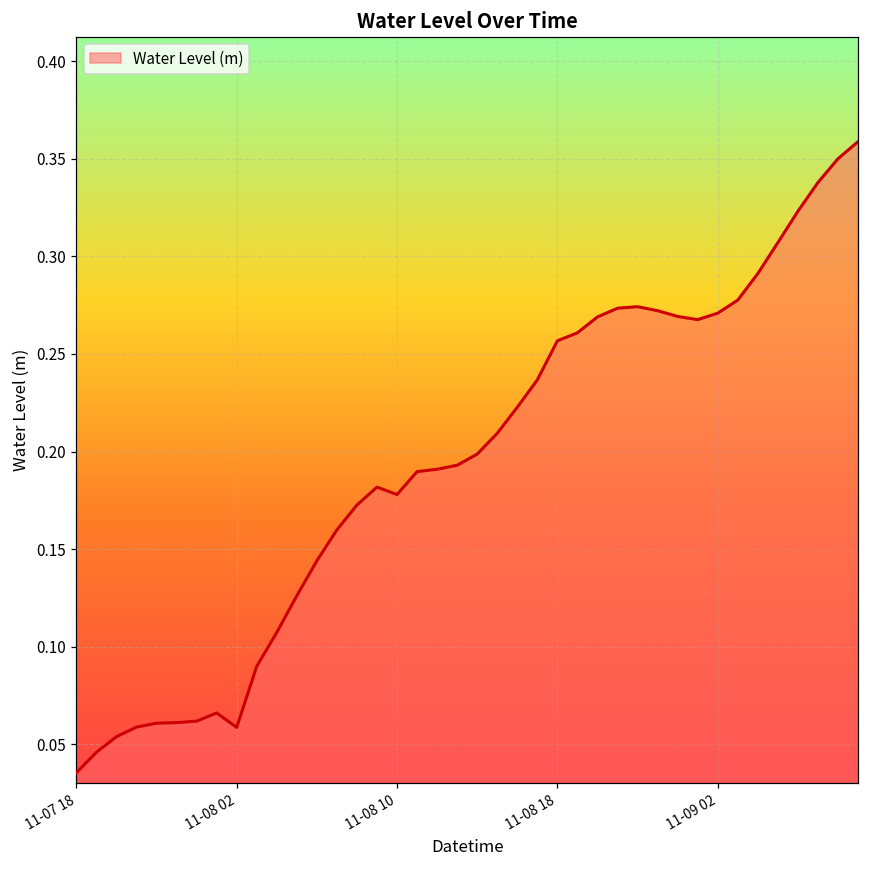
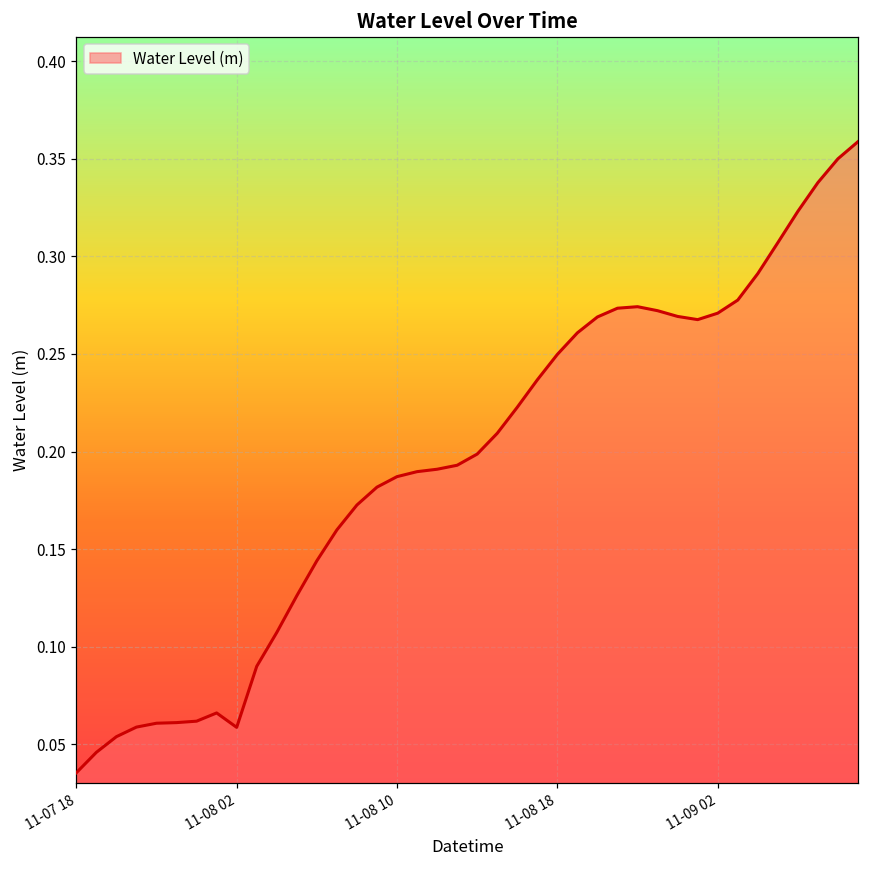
  {
    "11-07 18": 0.035,
    "11-08 02": 0.059,
-   "11-08 10": 0.178,
-   "11-08 18": 0.257,
+   "11-08 10": 0.187,
+   "11-08 18": 0.250,
    "11-09 02": 0.271
  }
